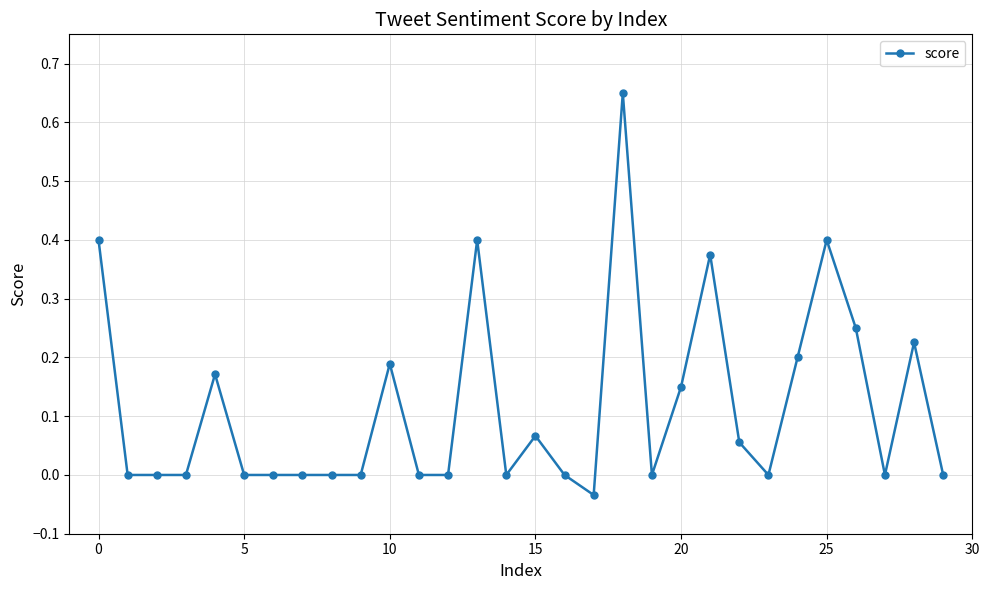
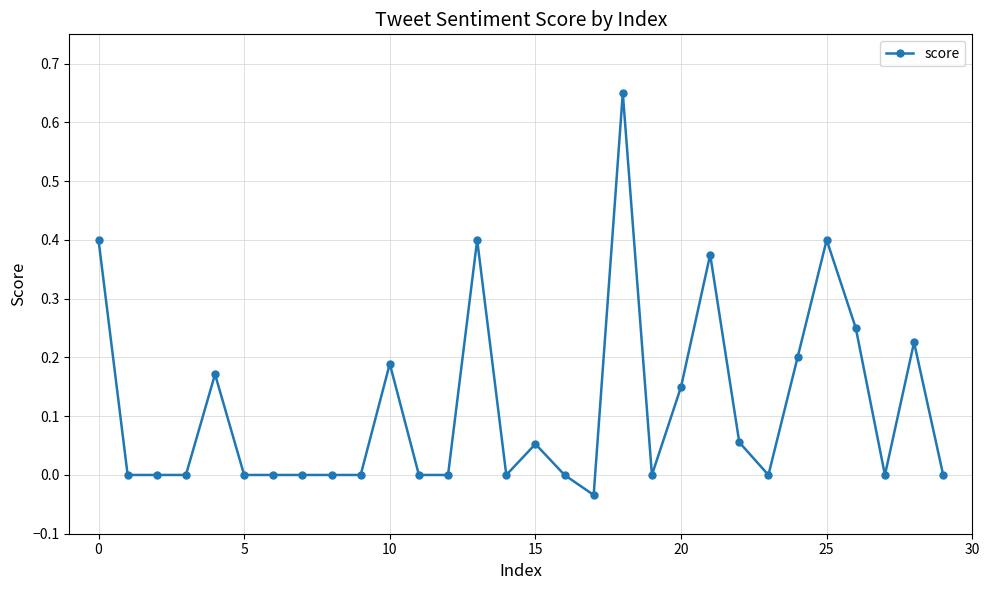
  {
    "0": 0.40,
    "5": 0.00,
    "10": 0.19,
-   "15": 0.07,
+   "15": 0.05,
    "20": 0.15,
    "25": 0.40
  }
